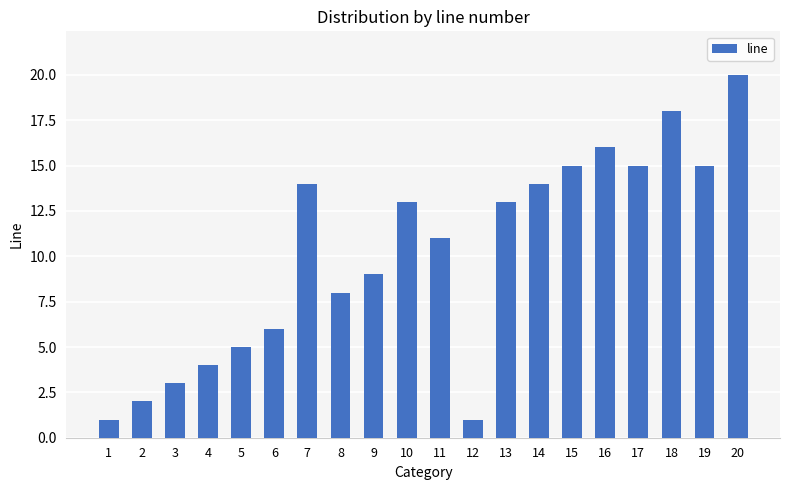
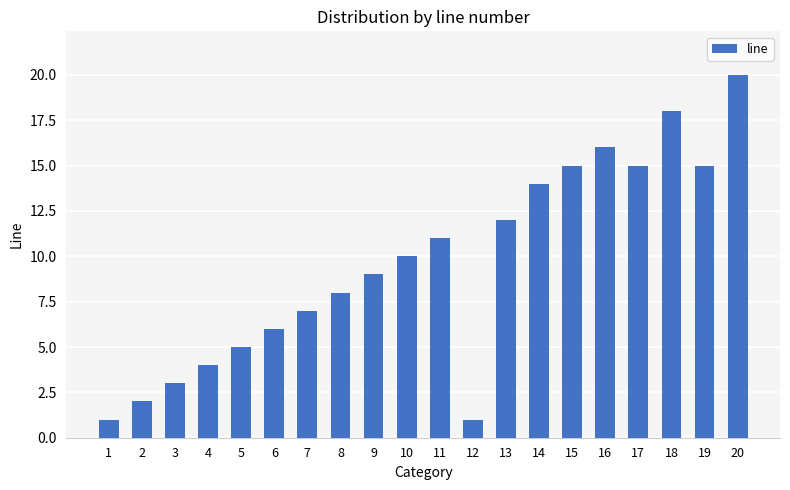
  {
    "1": 1,
    "2": 2,
    "3": 3,
    "4": 4,
    "5": 5,
    "6": 6,
-   "7": 14,
+   "7": 7,
    "8": 8,
    "9": 9,
-   "10": 13,
+   "10": 10,
    "11": 11,
    "12": 1,
-   "13": 13,
+   "13": 12,
    "14": 14,
    "15": 15,
    "16": 16,
    "17": 15,
    "18": 18,
    "19": 15,
    "20": 20
  }
